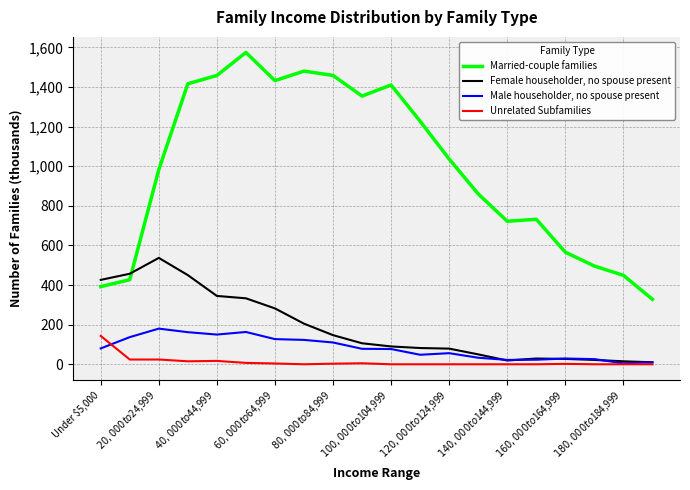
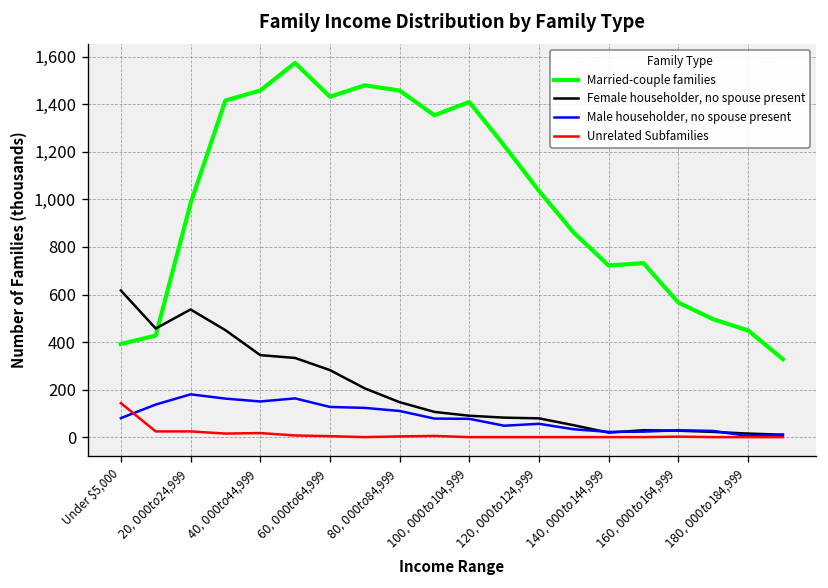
  {
    "Married-couple families": {
      "Under $5,000": 390
    },
    "Female householder, no spouse present": {
-     "Under $5,000": 430
+     "Under $5,000": 620
    },
    "Male householder, no spouse present": {
      "Under $5,000": 80
    },
    "Unrelated Subfamilies": {
      "Under $5,000": 140
    }
  }
